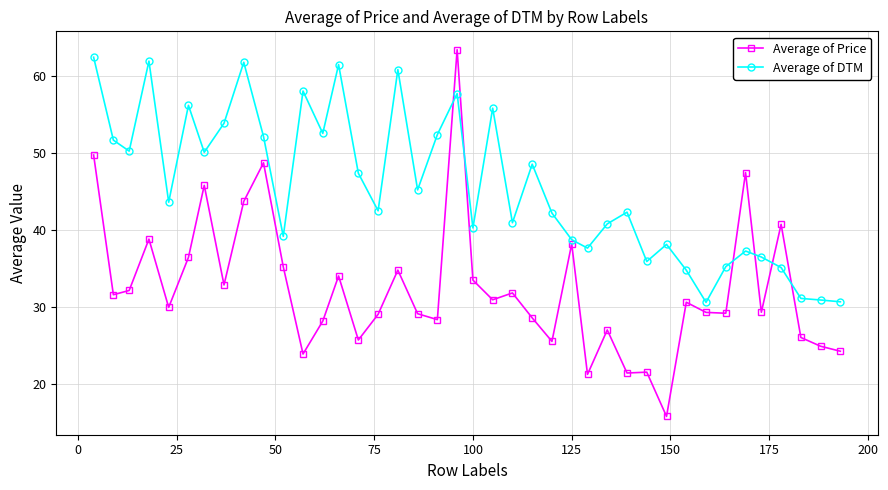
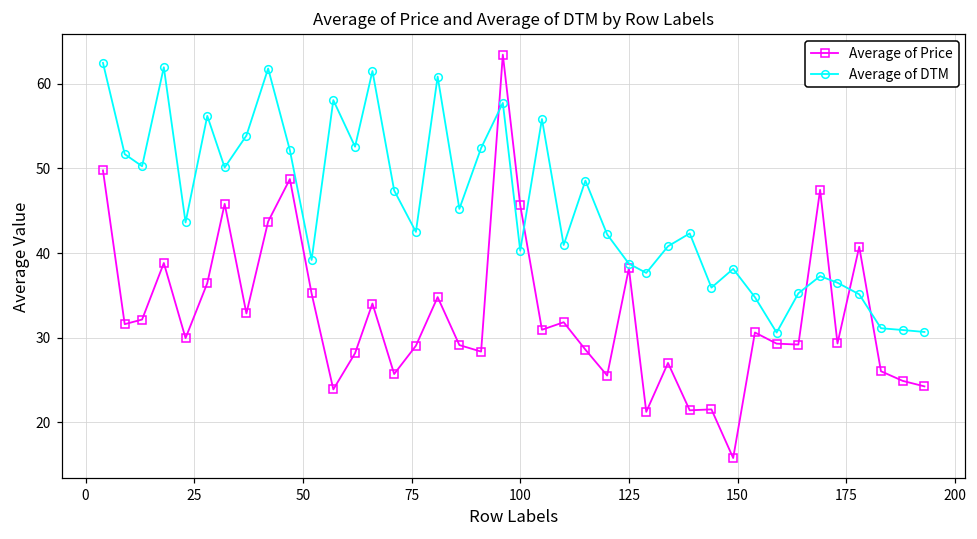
  {
    "Average of Price": {
-     "100": 33,
+     "100": 46,
      "125": 38
    },
    "Average of DTM": {
      "100": 40,
      "125": 39
    }
  }
